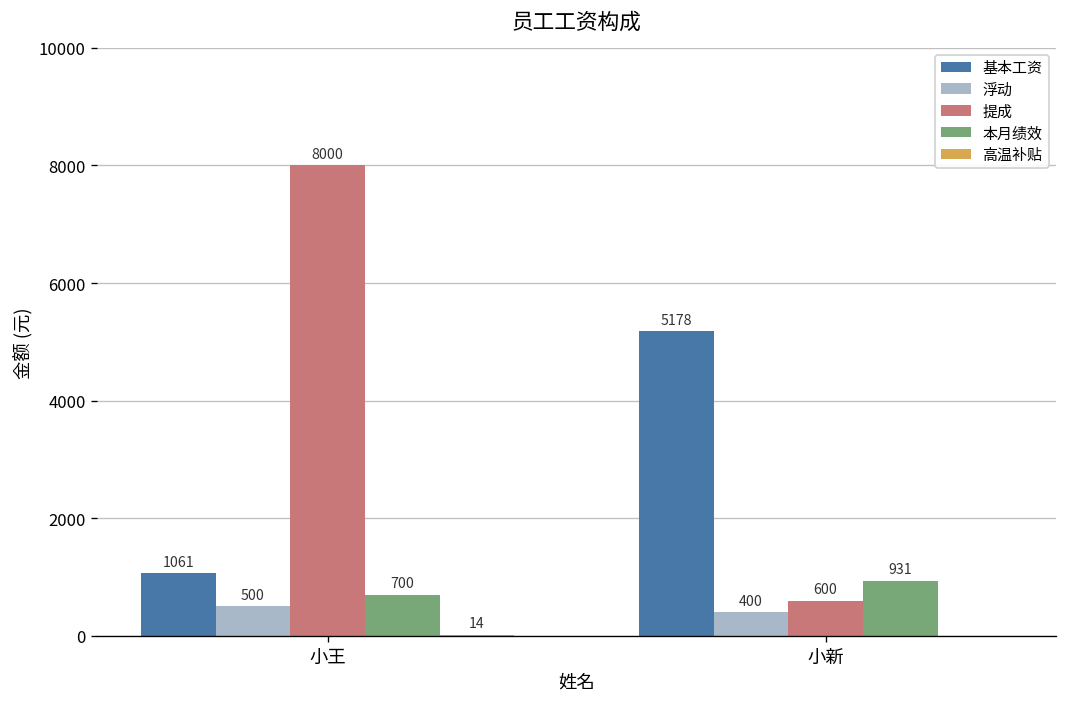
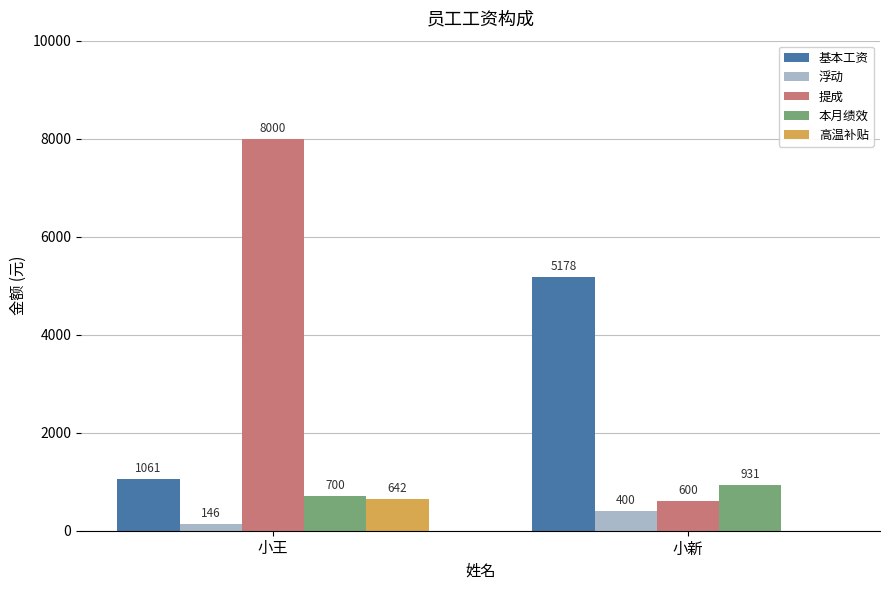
  {
    "基本工资": {
      "小王": 1061,
      "小新": 5178
    },
    "浮动": {
-     "小王": 500,
+     "小王": 146,
      "小新": 400
    },
    "提成": {
      "小王": 8000,
      "小新": 600
    },
    "本月绩效": {
      "小王": 700,
      "小新": 931
    },
    "高温补贴": {
-     "小王": 14
+     "小王": 642
    }
  }
